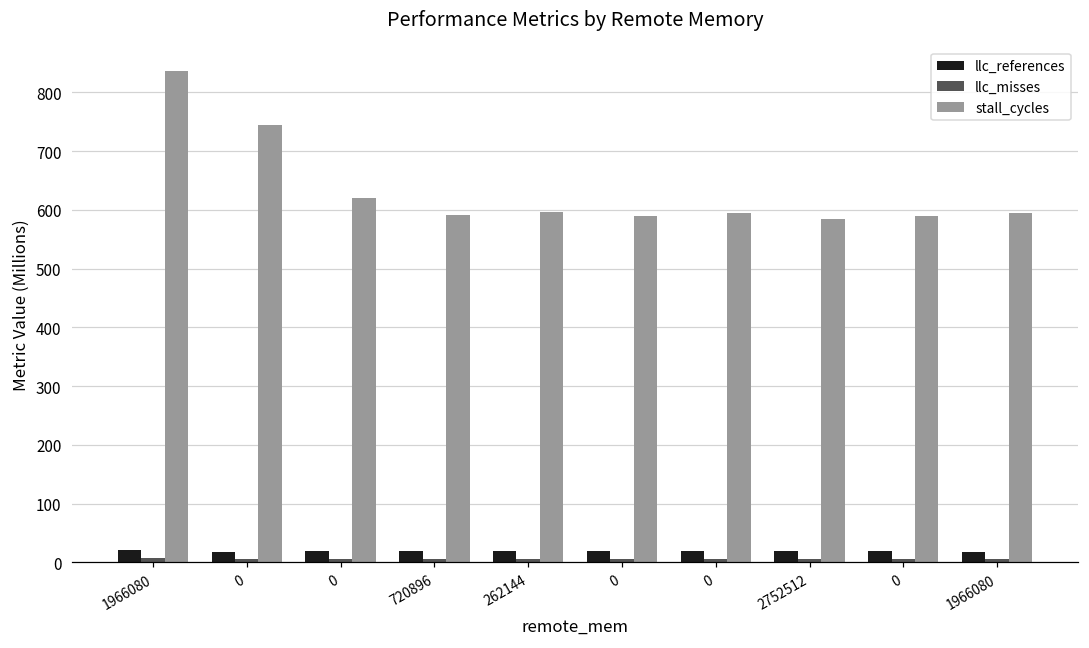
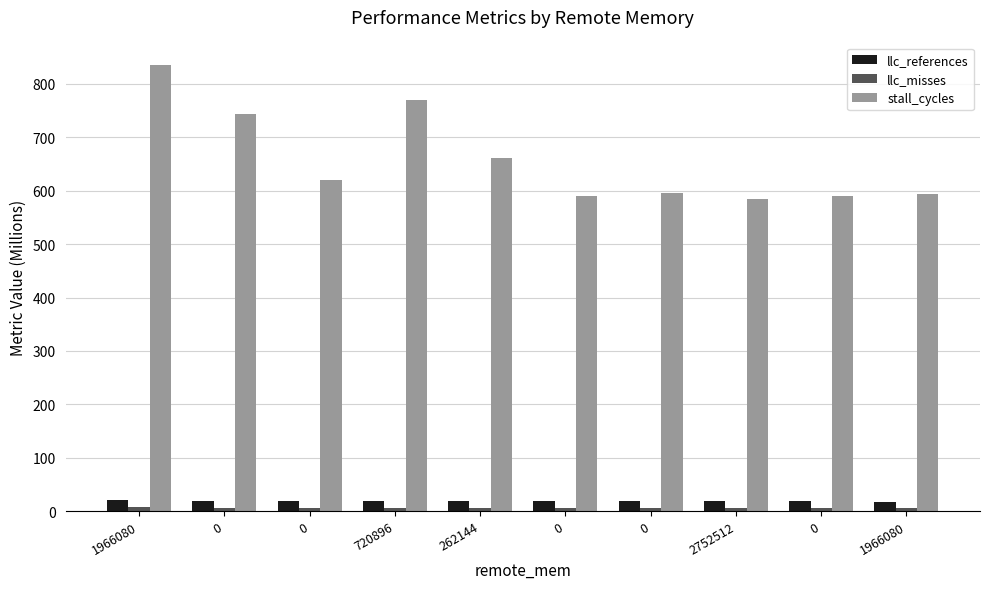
  {
    "llc_references": {
      "720896": 20,
      "262144": 20,
      "2752512": 20
    },
    "llc_misses": {
      "720896": 10,
      "262144": 10,
      "2752512": 10
    },
    "stall_cycles": {
-     "720896": 590,
-     "262144": 600,
+     "720896": 770,
+     "262144": 660,
      "2752512": 580
    }
  }
